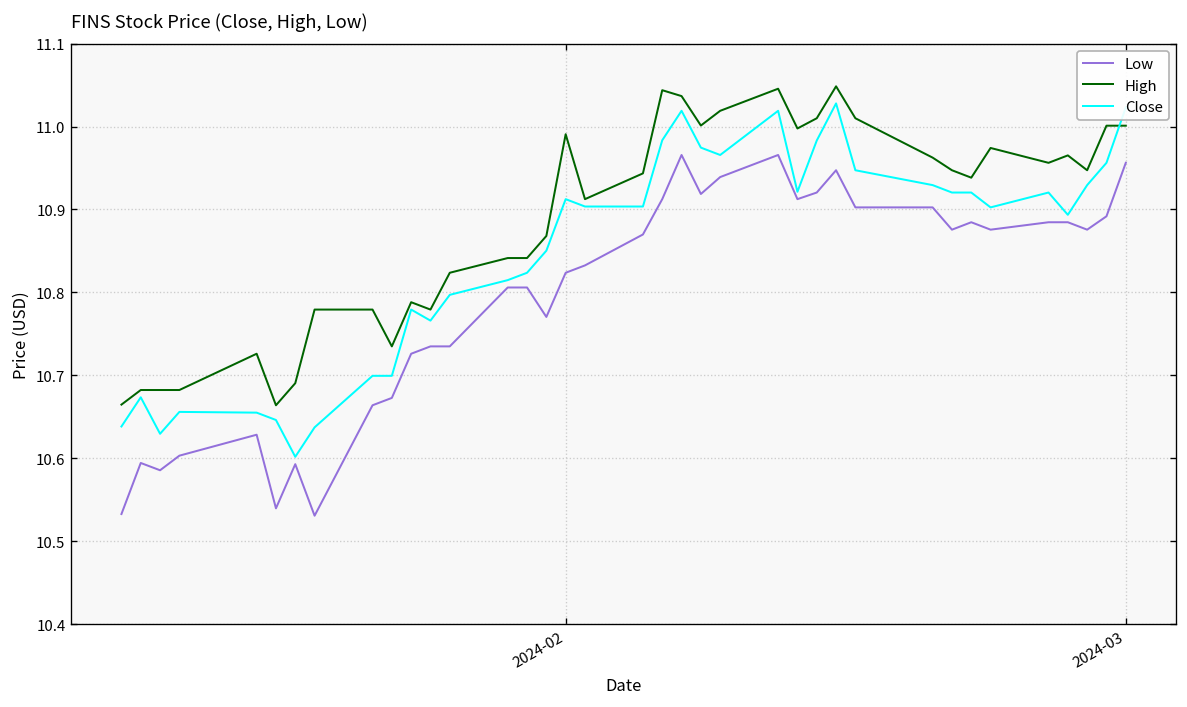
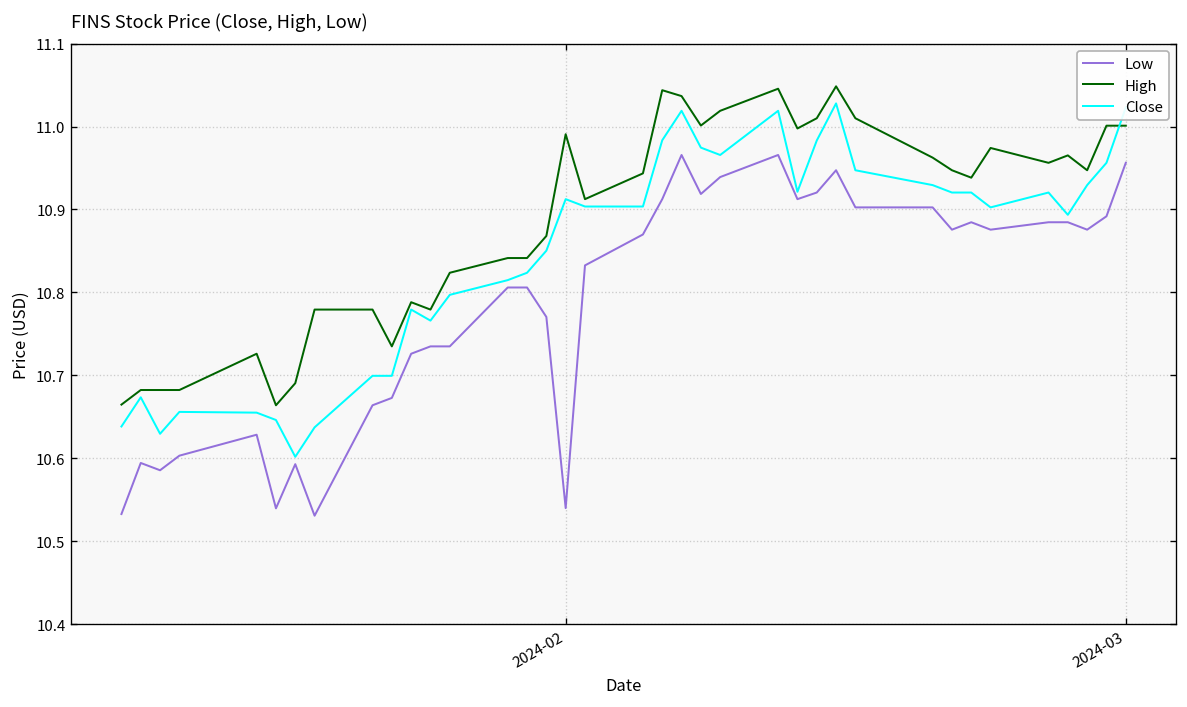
  {
    "Low": {
-     "2024-02": 10.82,
+     "2024-02": 10.54,
      "2024-03": 10.96
    },
    "High": {
      "2024-02": 10.99,
      "2024-03": 11.00
    },
    "Close": {
      "2024-02": 10.91
    }
  }
